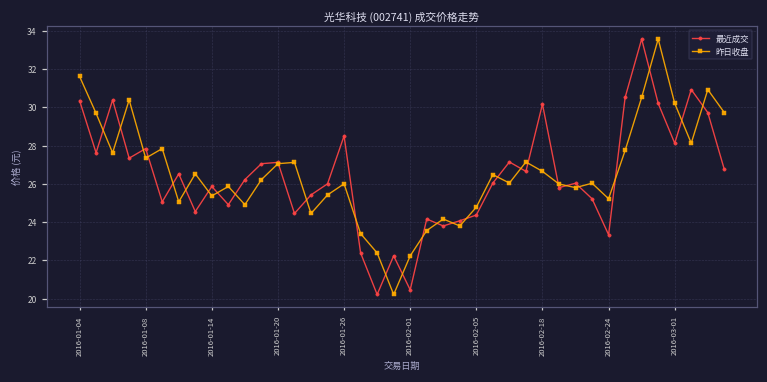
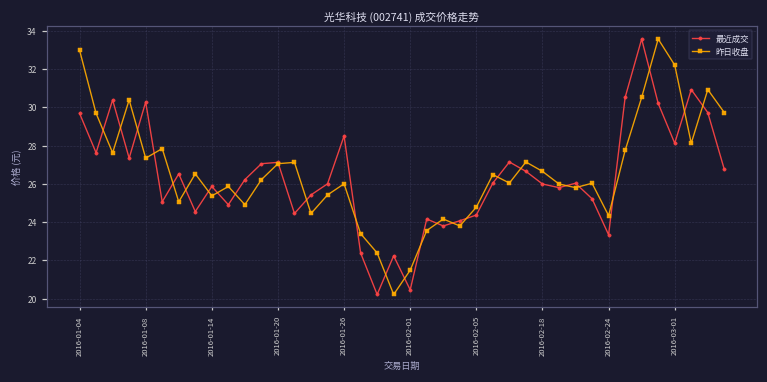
  {
    "最近成交": {
-     "2016-01-04": 30.4,
-     "2016-01-08": 27.8,
+     "2016-01-04": 29.7,
+     "2016-01-08": 30.3,
      "2016-01-14": 25.9,
      "2016-01-26": 28.5,
      "2016-02-01": 20.5,
      "2016-02-05": 24.4,
-     "2016-02-18": 30.2,
+     "2016-02-18": 26.0,
      "2016-02-24": 23.3,
      "2016-03-01": 28.1
    },
    "昨日收盘": {
-     "2016-01-04": 31.6,
+     "2016-01-04": 33.0,
      "2016-01-08": 27.3,
      "2016-01-14": 25.4,
      "2016-01-26": 26.0,
-     "2016-02-01": 22.2,
+     "2016-02-01": 21.5,
      "2016-02-05": 24.8,
      "2016-02-18": 26.7,
-     "2016-02-24": 25.2,
-     "2016-03-01": 30.2
+     "2016-02-24": 24.3,
+     "2016-03-01": 32.2
    }
  }
